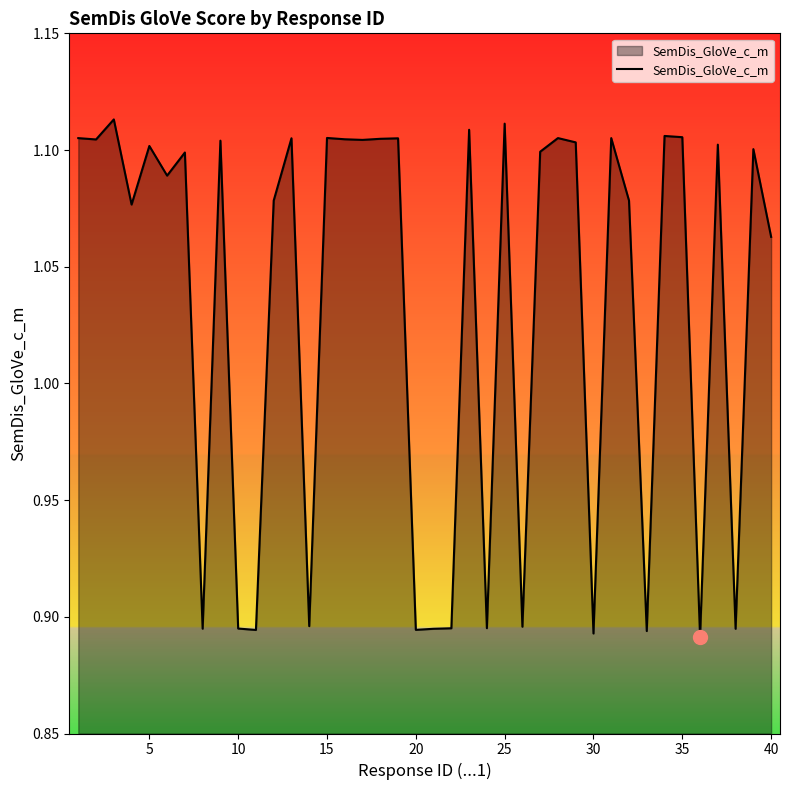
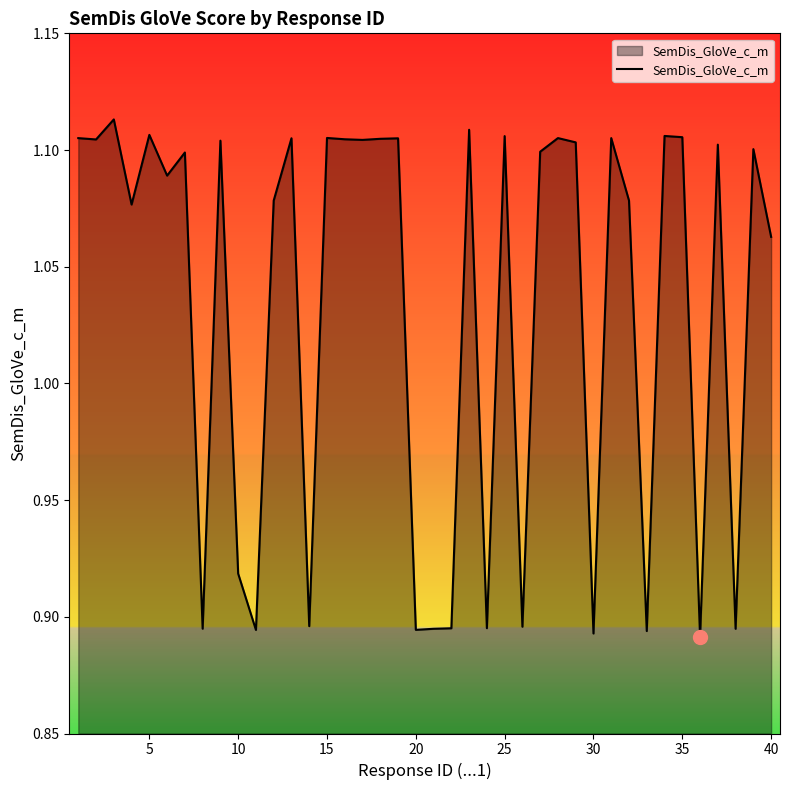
  {
    "SemDis_GloVe_c_m": {
-     "5": 1.102,
-     "10": 0.895,
+     "5": 1.106,
+     "10": 0.919,
      "15": 1.105,
      "20": 0.894,
-     "25": 1.111,
+     "25": 1.106,
      "30": 0.893,
      "35": 1.106,
      "40": 1.063
    }
  }
